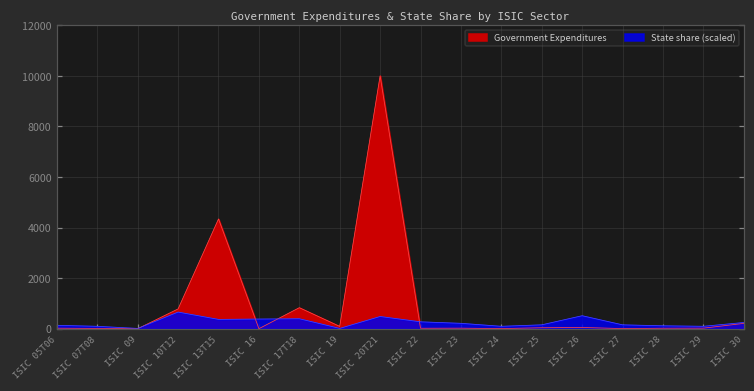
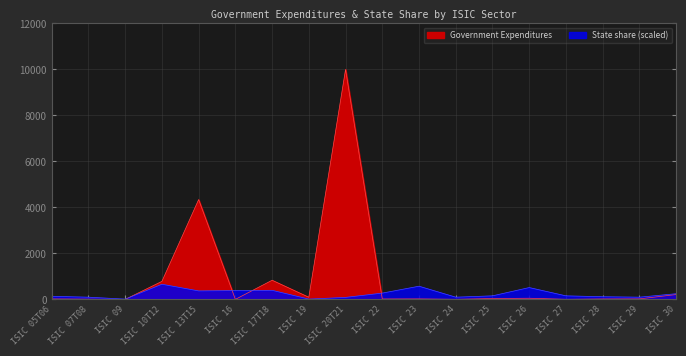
  {
    "Government Expenditures": {
      "ISIC 05T06": 0,
      "ISIC 10T12": 800,
      "ISIC 13T15": 4300,
      "ISIC 16": 0,
      "ISIC 17T18": 800,
      "ISIC 20T21": 10000,
      "ISIC 22": 0,
      "ISIC 23": 0,
      "ISIC 25": 0,
      "ISIC 26": 100,
      "ISIC 27": 0
    },
    "State share (scaled)": {
      "ISIC 05T06": 100,
      "ISIC 10T12": 700,
      "ISIC 13T15": 400,
      "ISIC 16": 400,
      "ISIC 17T18": 400,
-     "ISIC 20T21": 500,
+     "ISIC 20T21": 100,
      "ISIC 22": 300,
-     "ISIC 23": 200,
+     "ISIC 23": 600,
      "ISIC 25": 200,
      "ISIC 26": 500,
      "ISIC 27": 200
    }
  }
